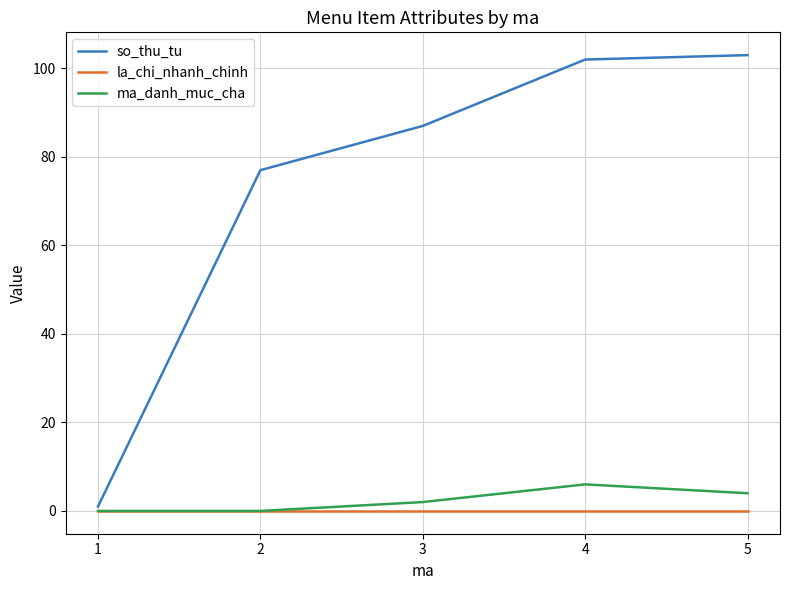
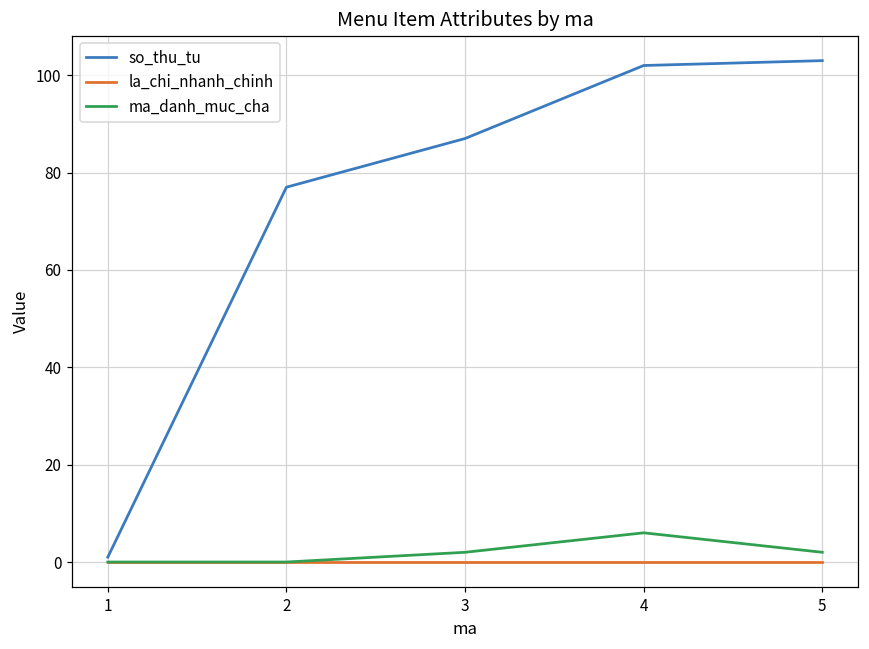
  {
    "so_thu_tu": {
      "1": 1,
      "2": 77,
      "3": 87,
      "4": 102,
      "5": 103
    },
    "la_chi_nhanh_chinh": {
      "3": 0,
      "4": 0,
      "5": 0
    },
    "ma_danh_muc_cha": {
      "3": 2,
      "4": 6,
-     "5": 4
+     "5": 2
    }
  }
